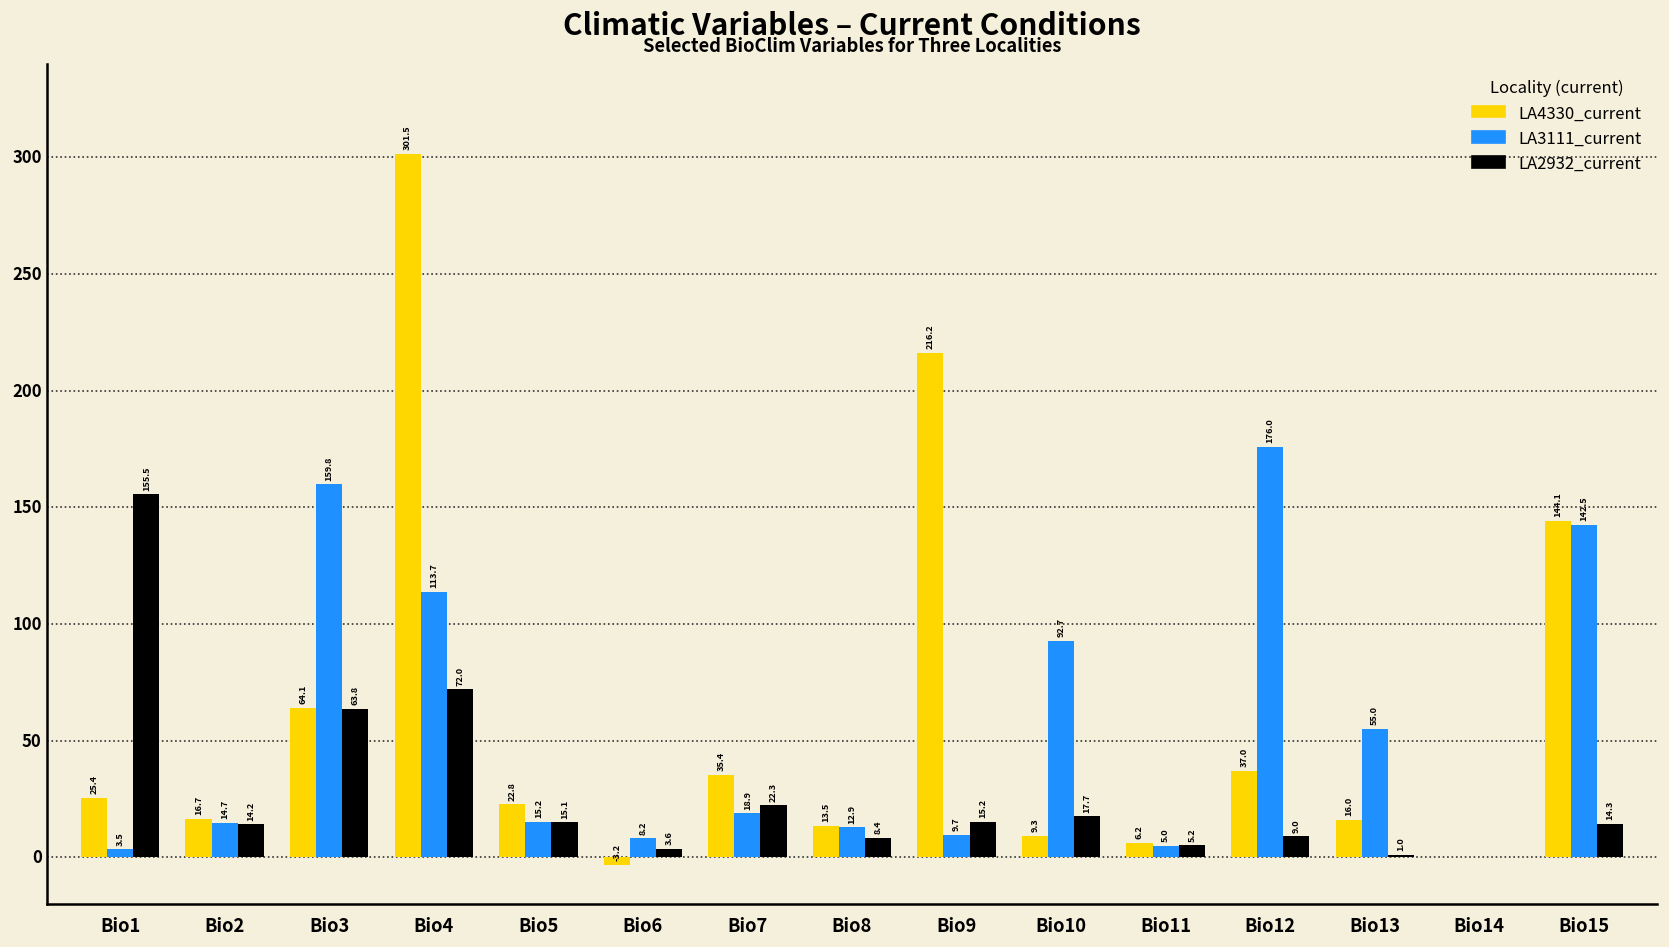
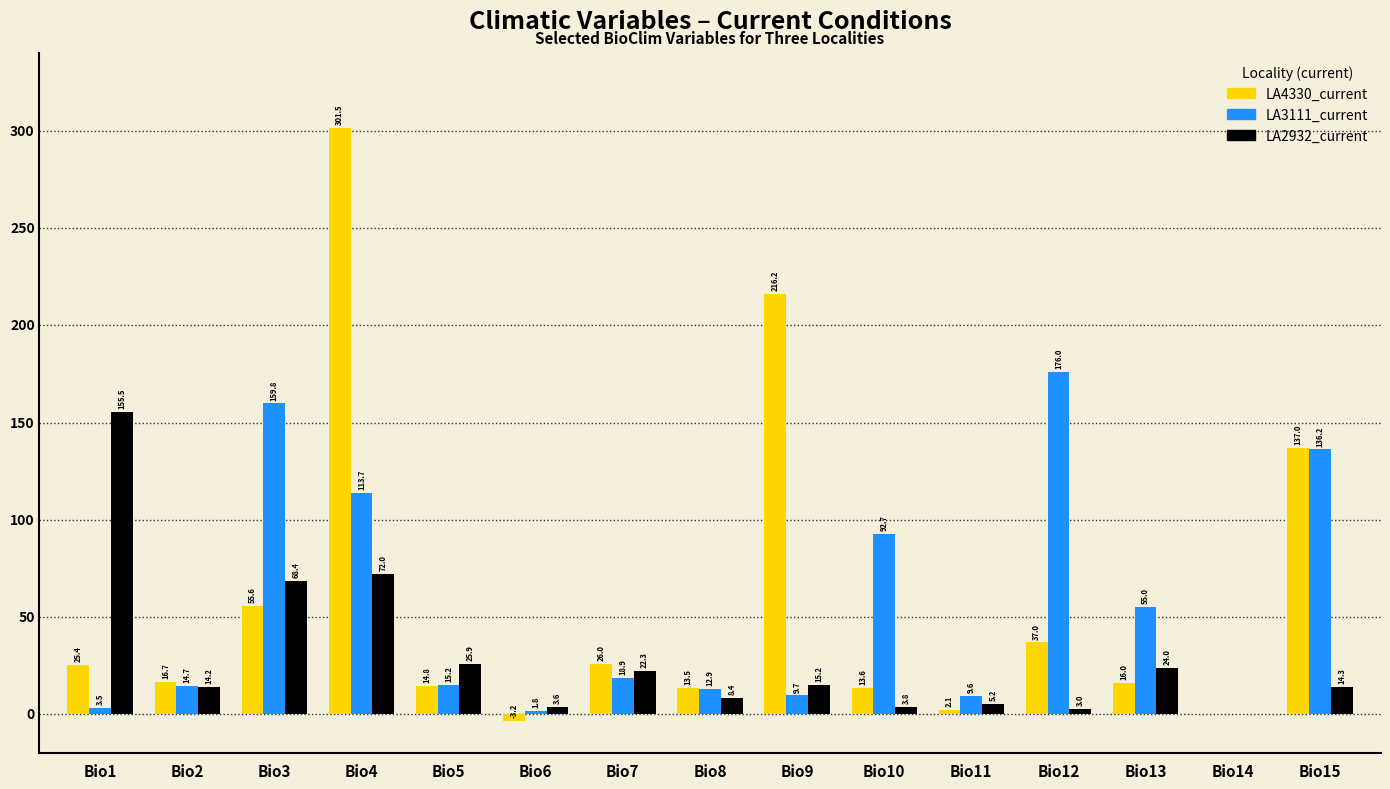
  {
    "LA4330_current": {
      "Bio1": 25.4,
      "Bio2": 16.7,
-     "Bio3": 64.1,
+     "Bio3": 55.6,
      "Bio4": 301.5,
-     "Bio5": 22.8,
+     "Bio5": 14.8,
      "Bio6": -3.2,
-     "Bio7": 35.4,
+     "Bio7": 26.0,
      "Bio8": 13.5,
      "Bio9": 216.2,
-     "Bio10": 9.3,
-     "Bio11": 6.2,
+     "Bio10": 13.6,
+     "Bio11": 2.1,
      "Bio12": 37.0,
      "Bio13": 16.0,
-     "Bio15": 144.1
+     "Bio15": 137.0
    },
    "LA3111_current": {
      "Bio1": 3.5,
      "Bio2": 14.7,
      "Bio3": 159.8,
      "Bio4": 113.7,
      "Bio5": 15.2,
-     "Bio6": 8.2,
+     "Bio6": 1.8,
      "Bio7": 18.9,
      "Bio8": 12.9,
      "Bio9": 9.7,
      "Bio10": 92.7,
-     "Bio11": 5.0,
+     "Bio11": 9.6,
      "Bio12": 176.0,
      "Bio13": 55.0,
-     "Bio15": 142.5
+     "Bio15": 136.2
    },
    "LA2932_current": {
      "Bio1": 155.5,
      "Bio2": 14.2,
-     "Bio3": 63.8,
+     "Bio3": 68.4,
      "Bio4": 72.0,
-     "Bio5": 15.1,
+     "Bio5": 25.9,
      "Bio6": 3.6,
      "Bio7": 22.3,
      "Bio8": 8.4,
      "Bio9": 15.2,
-     "Bio10": 17.7,
+     "Bio10": 3.8,
      "Bio11": 5.2,
-     "Bio12": 9.0,
-     "Bio13": 1.0,
+     "Bio12": 3.0,
+     "Bio13": 24.0,
      "Bio15": 14.3
    }
  }
